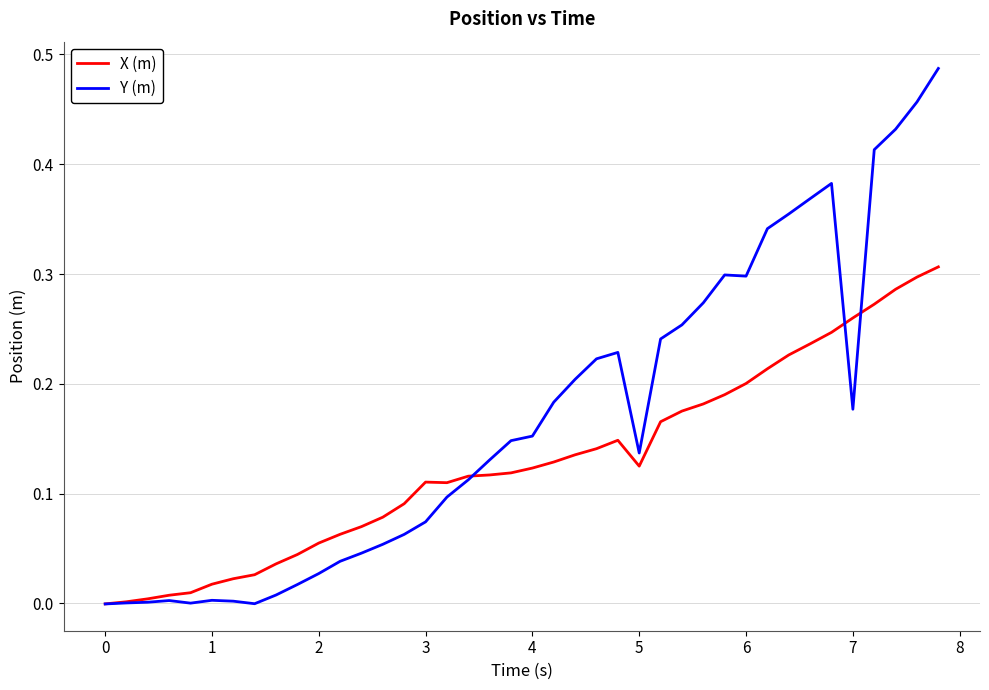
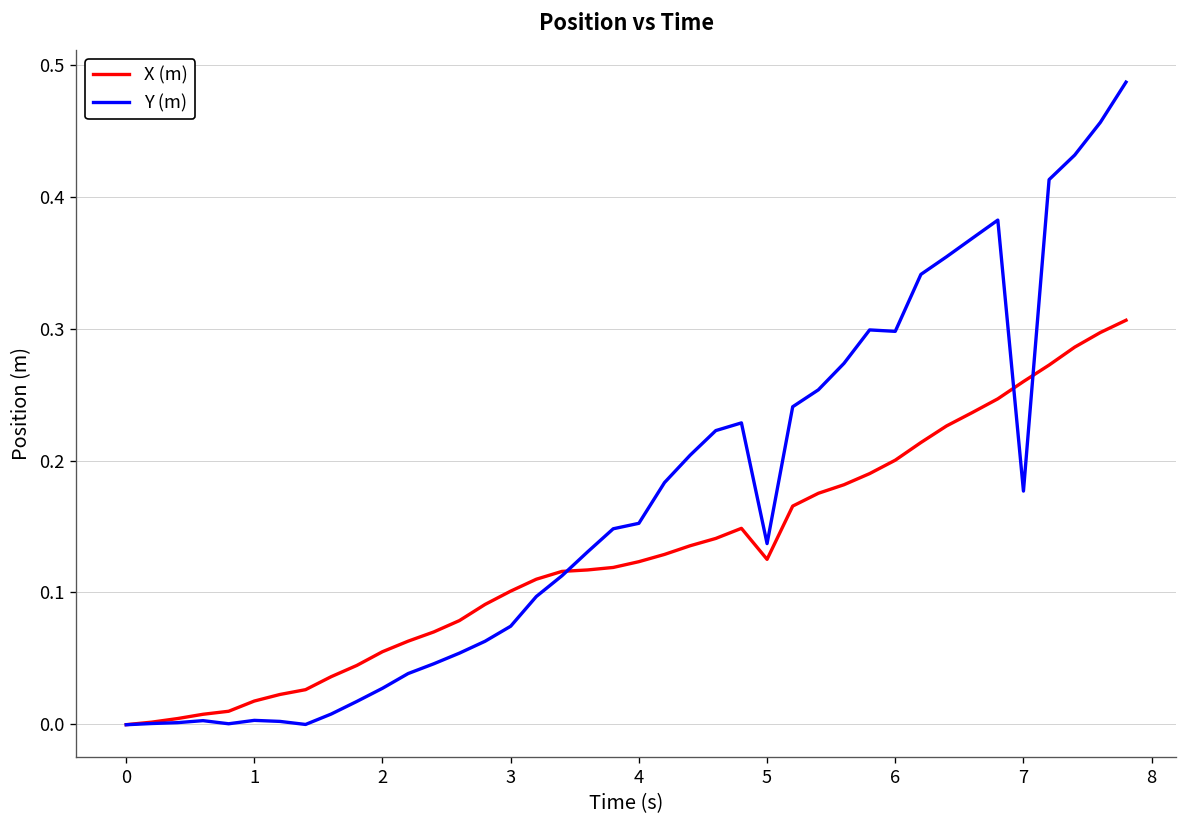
  {
    "X (m)": {
      "1": 0.017,
      "2": 0.055,
-     "3": 0.110,
+     "3": 0.101,
      "4": 0.123,
      "5": 0.125,
      "6": 0.200,
      "7": 0.260
    },
    "Y (m)": {
      "1": 0.003,
      "2": 0.027,
      "3": 0.074,
      "4": 0.152,
      "5": 0.137,
      "6": 0.298,
      "7": 0.177
    }
  }
